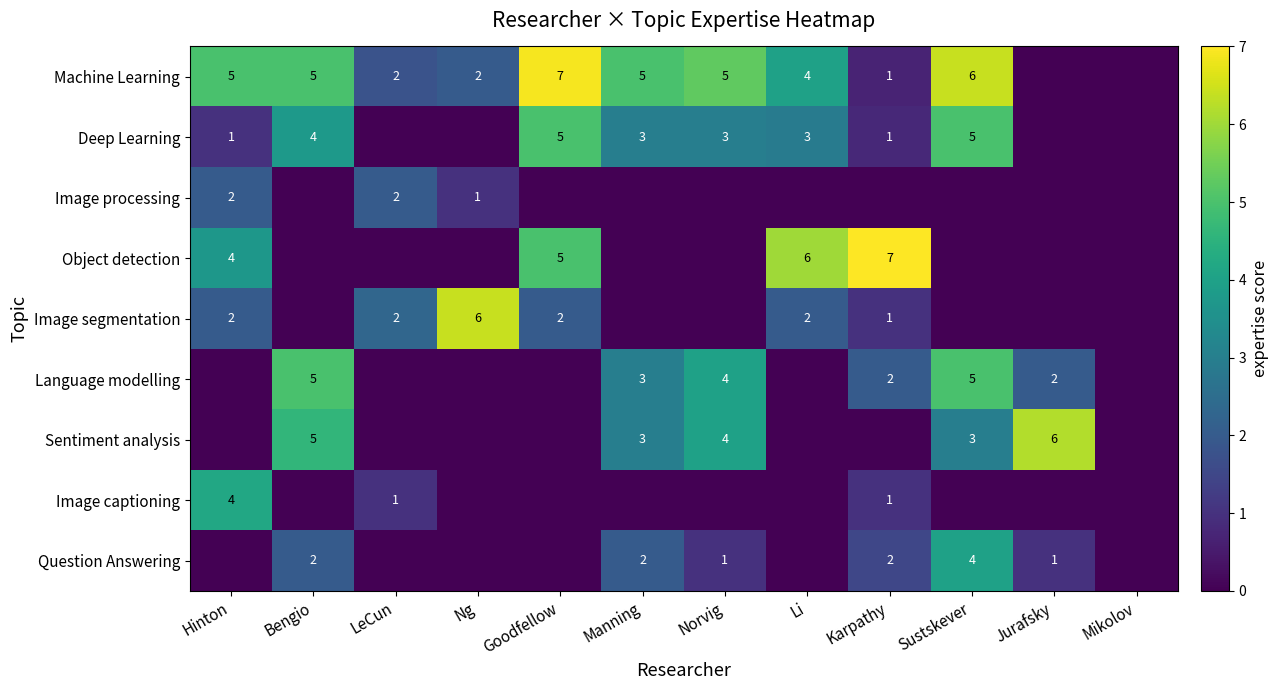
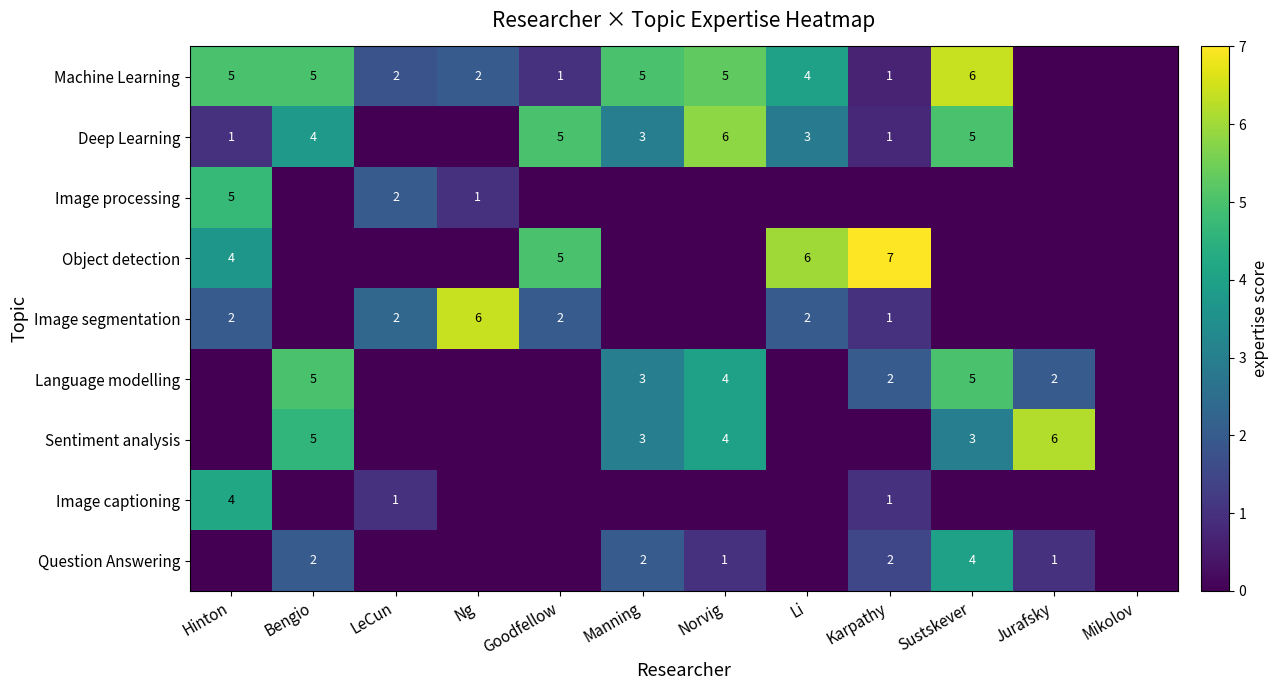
  {
    "Machine Learning": {
      "Hinton": 5,
      "Bengio": 5,
      "LeCun": 2,
      "Ng": 2,
-     "Goodfellow": 7,
+     "Goodfellow": 1,
      "Manning": 5,
      "Norvig": 5,
      "Li": 4,
      "Karpathy": 1,
      "Sustskever": 6
    },
    "Deep Learning": {
      "Hinton": 1,
      "Bengio": 4,
      "Goodfellow": 5,
      "Manning": 3,
-     "Norvig": 3,
+     "Norvig": 6,
      "Li": 3,
      "Karpathy": 1,
      "Sustskever": 5
    },
    "Image processing": {
-     "Hinton": 2,
+     "Hinton": 5,
      "LeCun": 2,
      "Ng": 1
    },
    "Object detection": {
      "Hinton": 4,
      "Goodfellow": 5,
      "Li": 6,
      "Karpathy": 7
    },
    "Image segmentation": {
      "Hinton": 2,
      "LeCun": 2,
      "Ng": 6,
      "Goodfellow": 2,
      "Li": 2,
      "Karpathy": 1
    },
    "Language modelling": {
      "Bengio": 5,
      "Manning": 3,
      "Norvig": 4,
      "Karpathy": 2,
      "Sustskever": 5,
      "Jurafsky": 2
    },
    "Sentiment analysis": {
      "Bengio": 5,
      "Manning": 3,
      "Norvig": 4,
      "Sustskever": 3,
      "Jurafsky": 6
    },
    "Image captioning": {
      "Hinton": 4,
      "LeCun": 1,
      "Karpathy": 1
    },
    "Question Answering": {
      "Bengio": 2,
      "Manning": 2,
      "Norvig": 1,
      "Karpathy": 2,
      "Sustskever": 4,
      "Jurafsky": 1
    }
  }
